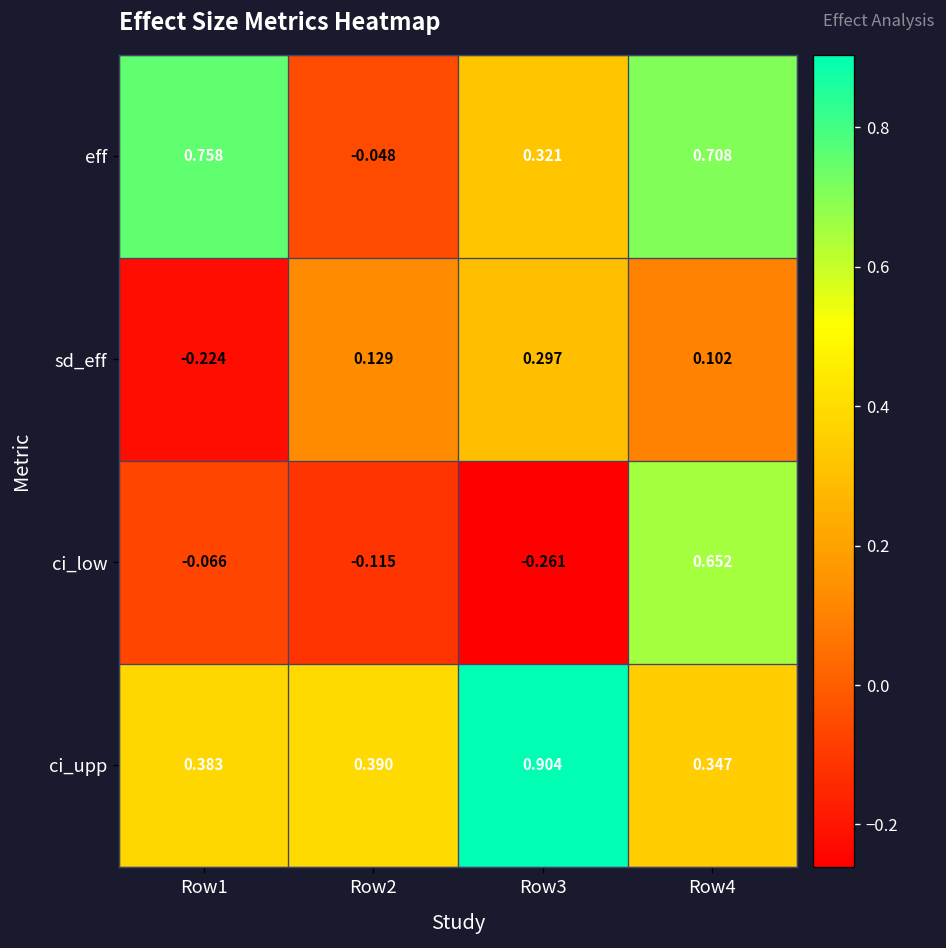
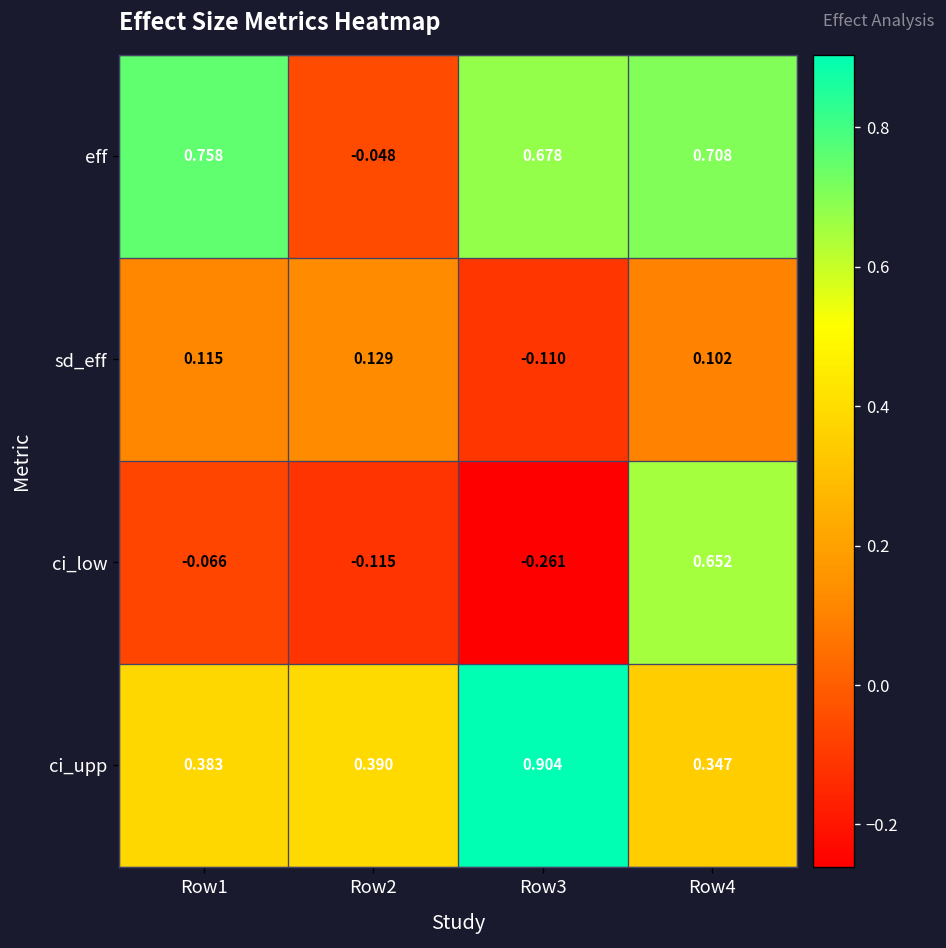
  {
    "eff": {
      "Row1": 0.758,
      "Row2": -0.048,
-     "Row3": 0.321,
+     "Row3": 0.678,
      "Row4": 0.708
    },
    "sd_eff": {
-     "Row1": -0.224,
+     "Row1": 0.115,
      "Row2": 0.129,
-     "Row3": 0.297,
+     "Row3": -0.110,
      "Row4": 0.102
    },
    "ci_low": {
      "Row1": -0.066,
      "Row2": -0.115,
      "Row3": -0.261,
      "Row4": 0.652
    },
    "ci_upp": {
      "Row1": 0.383,
      "Row2": 0.390,
      "Row3": 0.904,
      "Row4": 0.347
    }
  }
